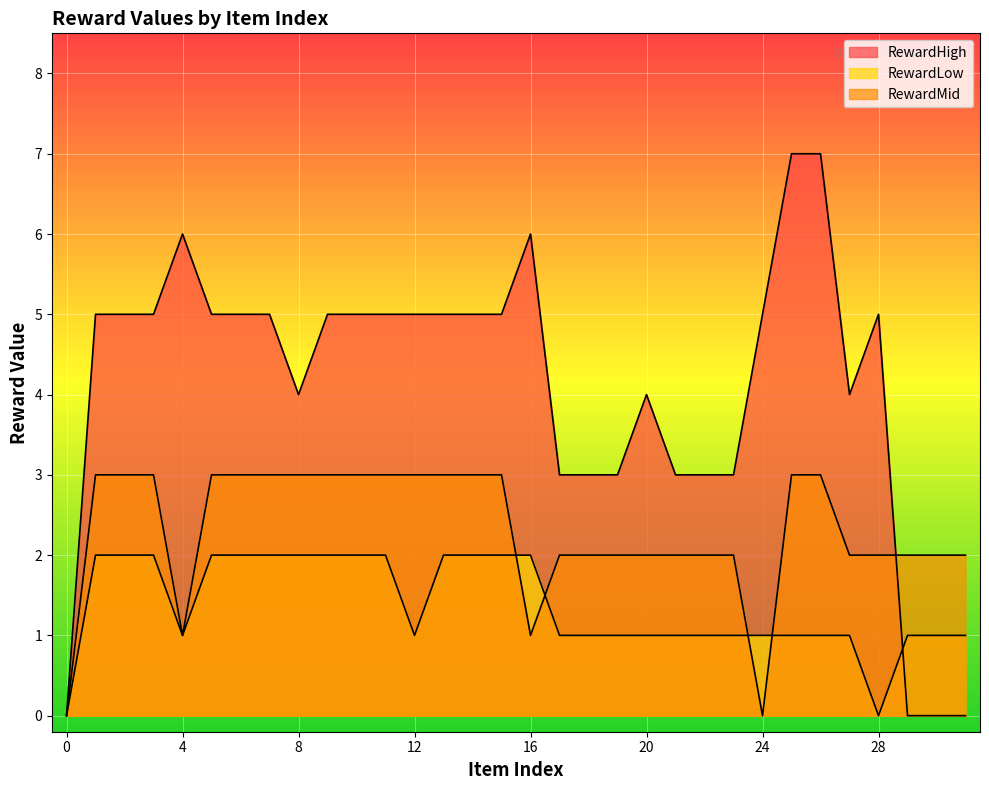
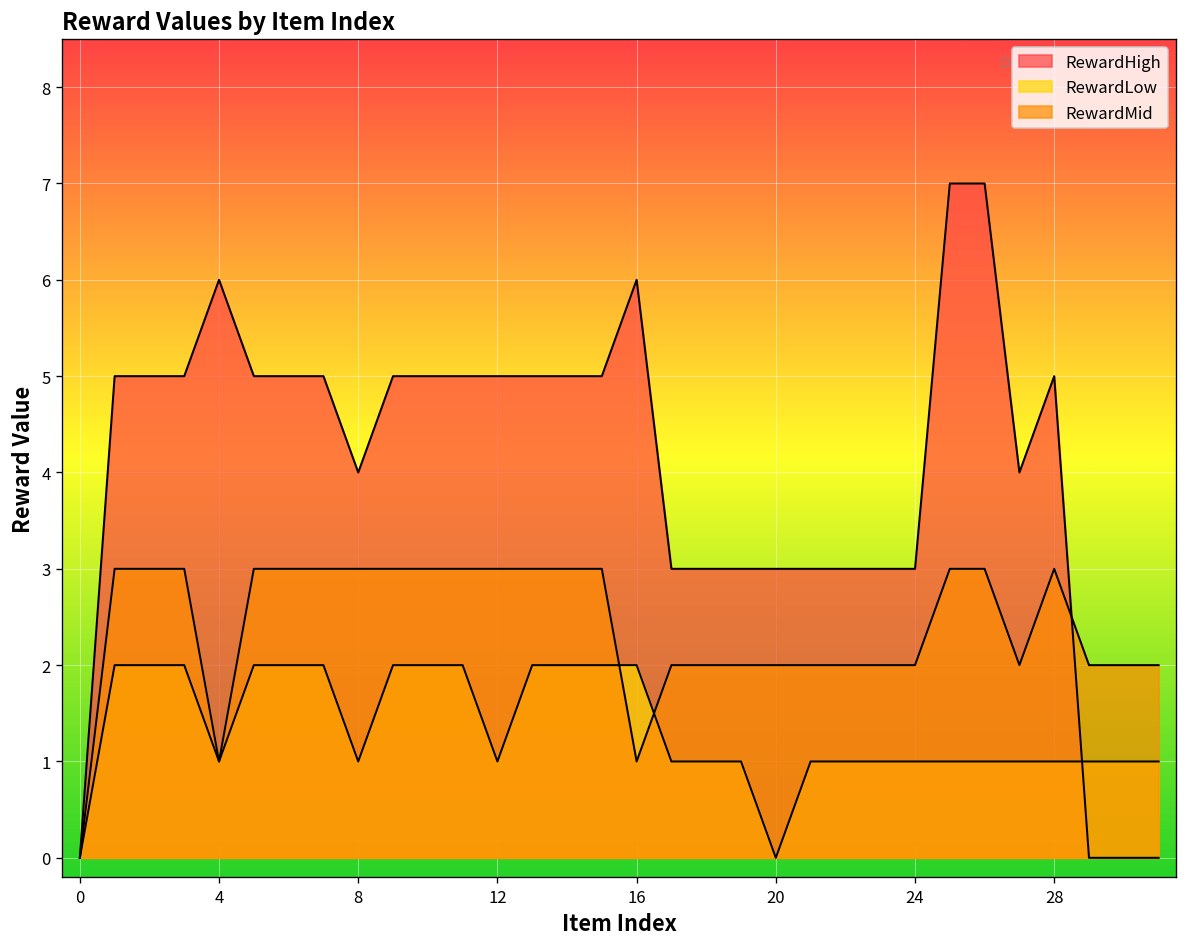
  {
    "RewardHigh": {
      "4": 6,
      "8": 4,
      "12": 5,
      "16": 6,
-     "20": 4,
-     "24": 5,
+     "20": 3,
+     "24": 3,
      "28": 5
    },
    "RewardLow": {
-     "8": 2,
+     "8": 1,
      "12": 1,
      "16": 2,
-     "20": 1,
+     "20": 0,
      "24": 1,
-     "28": 0
+     "28": 1
    },
    "RewardMid": {
      "8": 3,
      "12": 3,
      "16": 1,
      "20": 2,
-     "24": 0,
-     "28": 2
+     "24": 2,
+     "28": 3
    }
  }
